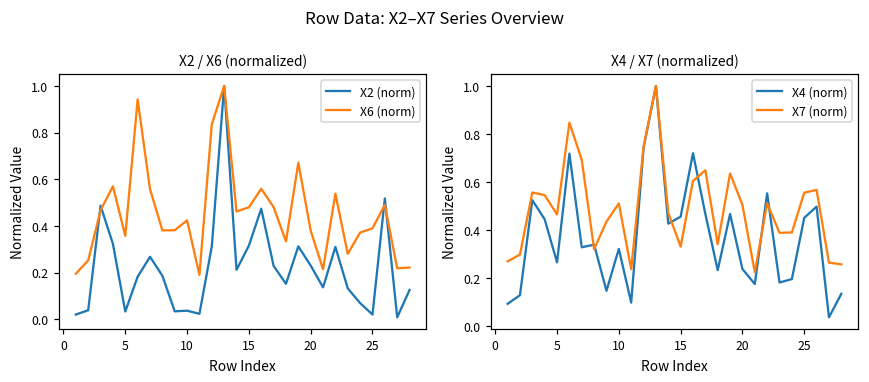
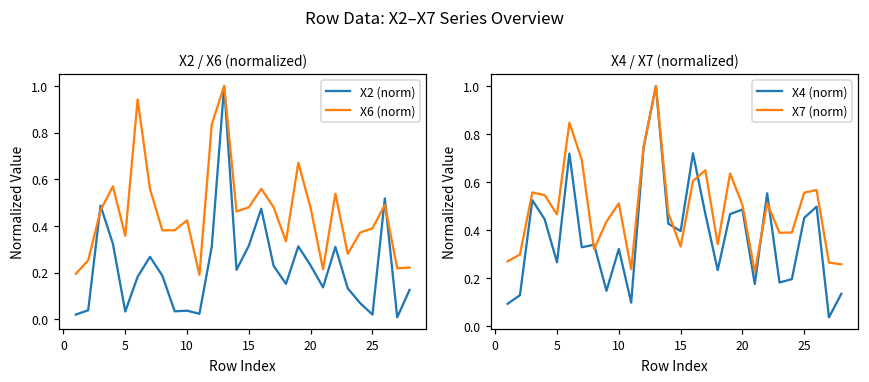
  {
    "X2 / X6 (normalized)": {
      "X2 (norm)": {
        "5": 0.03,
        "10": 0.04,
        "15": 0.32,
        "20": 0.23,
        "25": 0.02
      },
      "X6 (norm)": {
        "5": 0.36,
        "10": 0.42,
        "15": 0.48,
-       "20": 0.38,
+       "20": 0.48,
        "25": 0.39
      }
    },
    "X4 / X7 (normalized)": {
      "X4 (norm)": {
        "5": 0.26,
        "10": 0.32,
-       "15": 0.45,
-       "20": 0.24,
+       "15": 0.39,
+       "20": 0.48,
        "25": 0.45
      },
      "X7 (norm)": {
        "5": 0.46,
        "10": 0.51,
        "15": 0.33,
        "20": 0.50,
        "25": 0.55
      }
    }
  }
